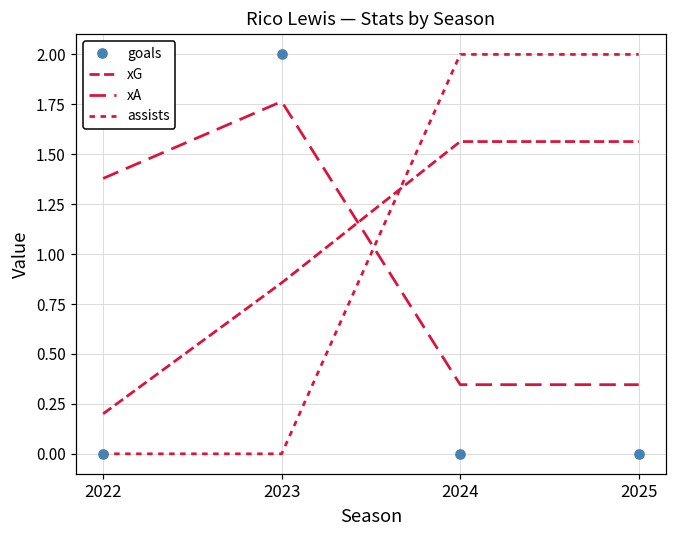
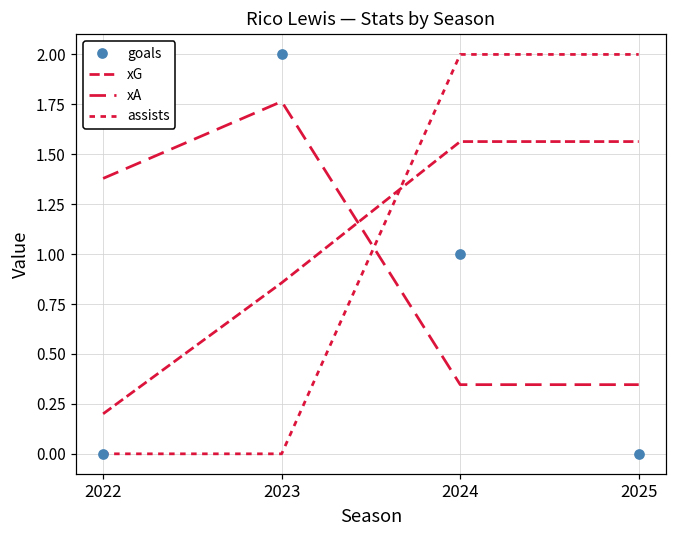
  {
    "goals": {
      "2023": 2,
-     "2024": 0,
+     "2024": 1,
      "2025": 0
    }
  }
